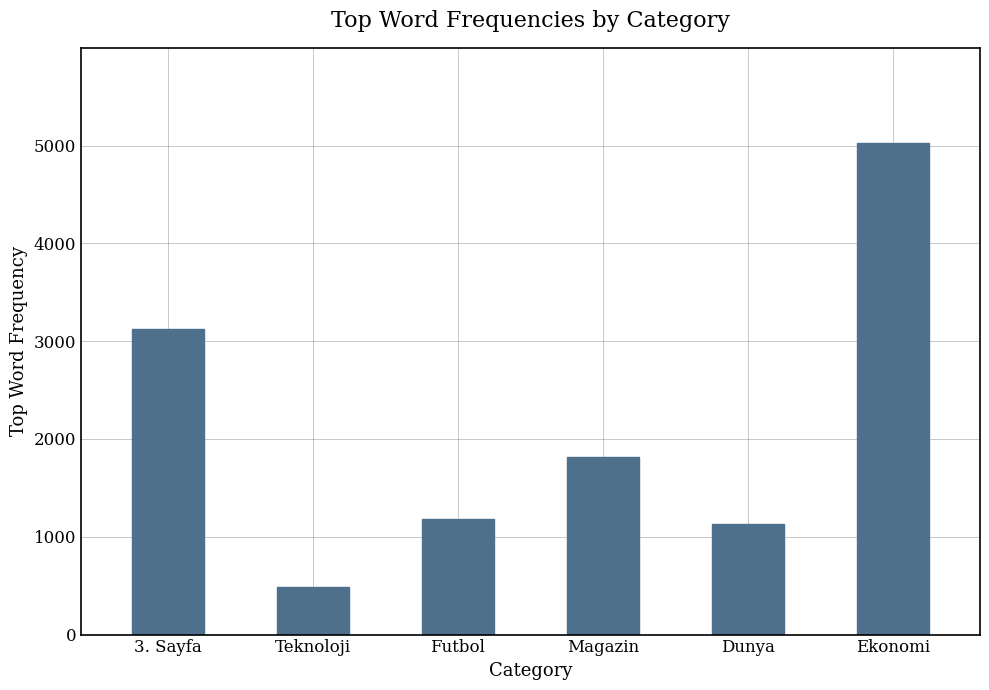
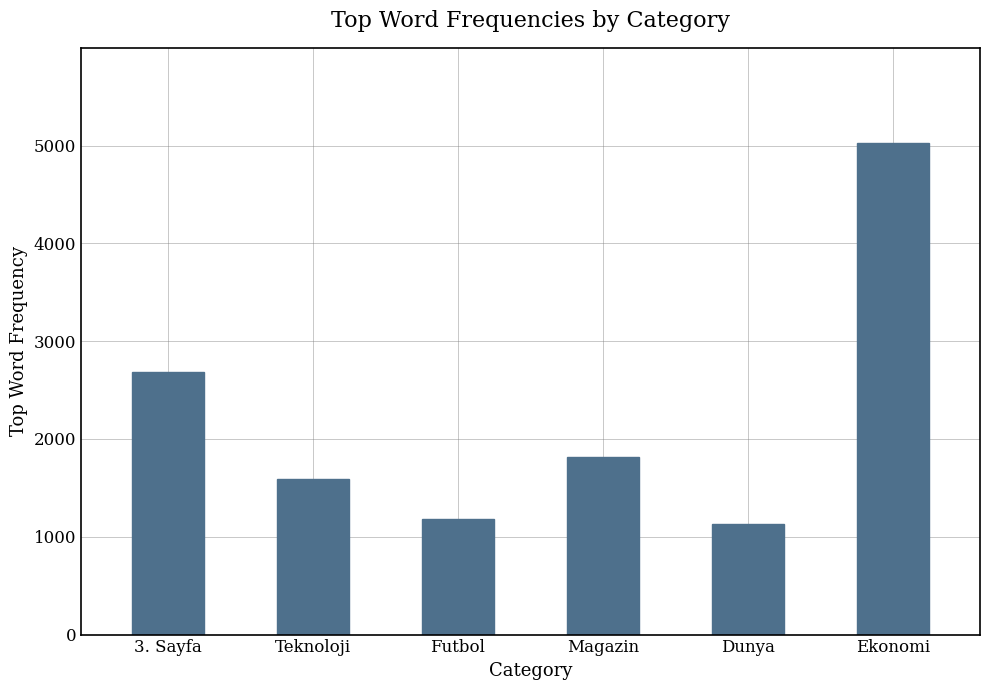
  {
-   "3. Sayfa": 3100,
-   "Teknoloji": 500,
+   "3. Sayfa": 2700,
+   "Teknoloji": 1600,
    "Futbol": 1200,
    "Magazin": 1800,
    "Dunya": 1100,
    "Ekonomi": 5000
  }
